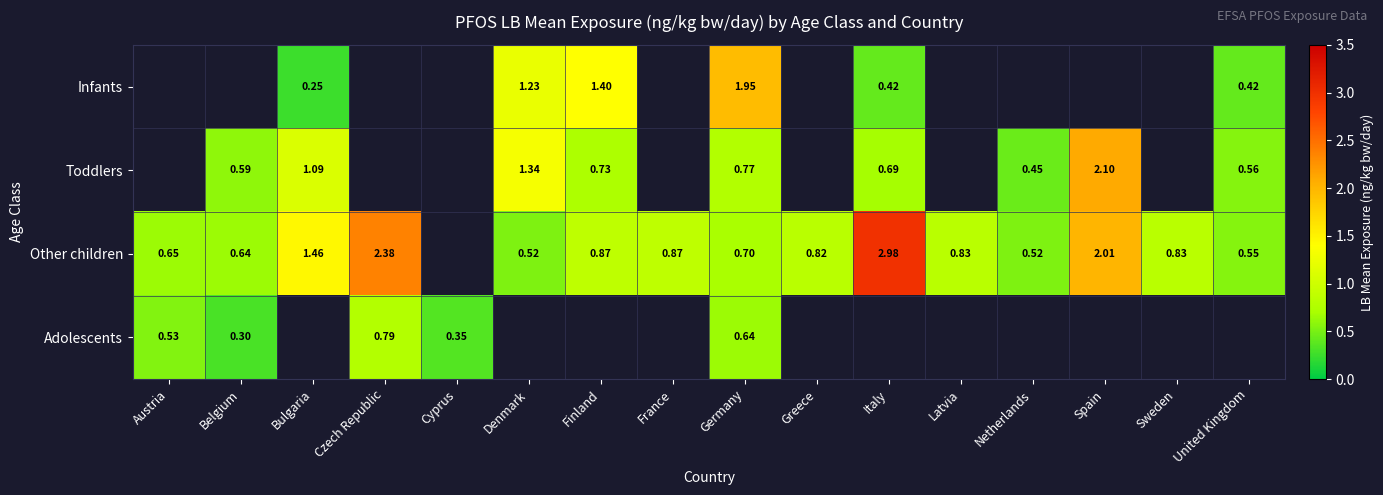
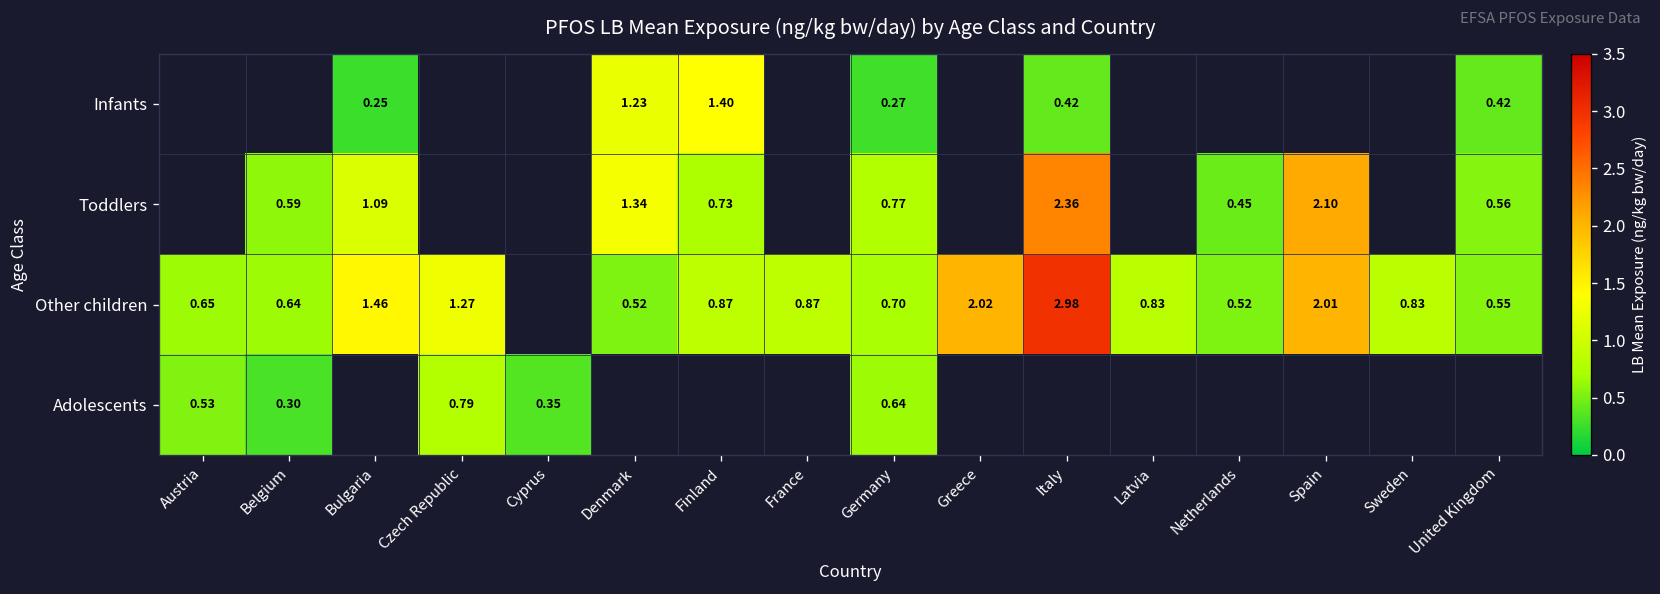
  {
    "Infants": {
      "Bulgaria": 0.25,
      "Denmark": 1.23,
      "Finland": 1.40,
-     "Germany": 1.95,
+     "Germany": 0.27,
      "Italy": 0.42,
      "United Kingdom": 0.42
    },
    "Toddlers": {
      "Belgium": 0.59,
      "Bulgaria": 1.09,
      "Denmark": 1.34,
      "Finland": 0.73,
      "Germany": 0.77,
-     "Italy": 0.69,
+     "Italy": 2.36,
      "Netherlands": 0.45,
      "Spain": 2.10,
      "United Kingdom": 0.56
    },
    "Other children": {
      "Austria": 0.65,
      "Belgium": 0.64,
      "Bulgaria": 1.46,
-     "Czech Republic": 2.38,
+     "Czech Republic": 1.27,
      "Denmark": 0.52,
      "Finland": 0.87,
      "France": 0.87,
      "Germany": 0.70,
-     "Greece": 0.82,
+     "Greece": 2.02,
      "Italy": 2.98,
      "Latvia": 0.83,
      "Netherlands": 0.52,
      "Spain": 2.01,
      "Sweden": 0.83,
      "United Kingdom": 0.55
    },
    "Adolescents": {
      "Austria": 0.53,
      "Belgium": 0.30,
      "Czech Republic": 0.79,
      "Cyprus": 0.35,
      "Germany": 0.64
    }
  }
